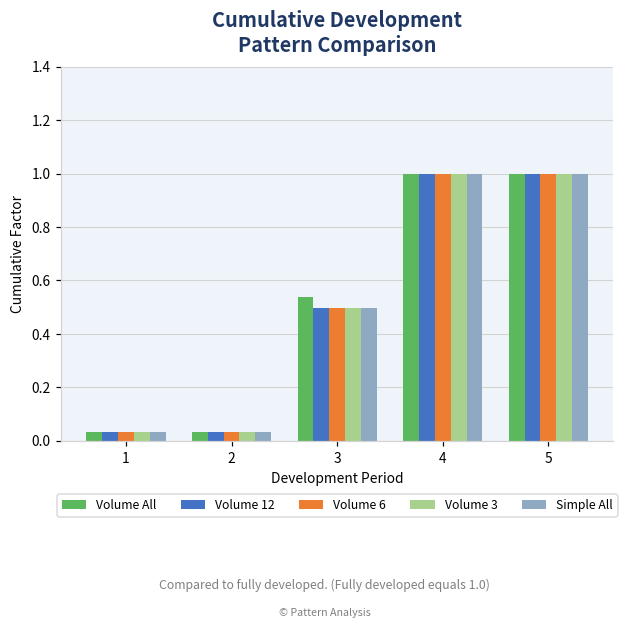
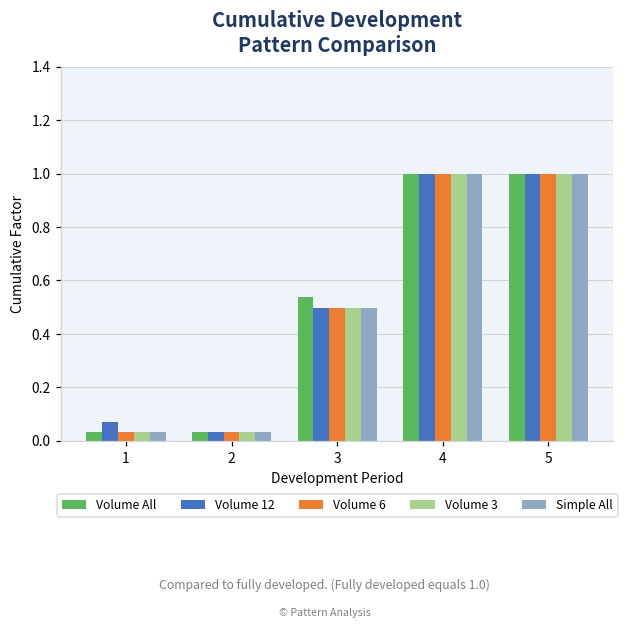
  {
    "Volume All": {
      "1": 0.03,
      "2": 0.03,
      "3": 0.54,
      "4": 1.00,
      "5": 1.00
    },
    "Volume 12": {
-     "1": 0.03,
+     "1": 0.07,
      "2": 0.03,
      "3": 0.50,
      "4": 1.00,
      "5": 1.00
    },
    "Volume 6": {
      "1": 0.03,
      "2": 0.03,
      "3": 0.50,
      "4": 1.00,
      "5": 1.00
    },
    "Volume 3": {
      "1": 0.03,
      "2": 0.03,
      "3": 0.50,
      "4": 1.00,
      "5": 1.00
    },
    "Simple All": {
      "1": 0.03,
      "2": 0.03,
      "3": 0.50,
      "4": 1.00,
      "5": 1.00
    }
  }
